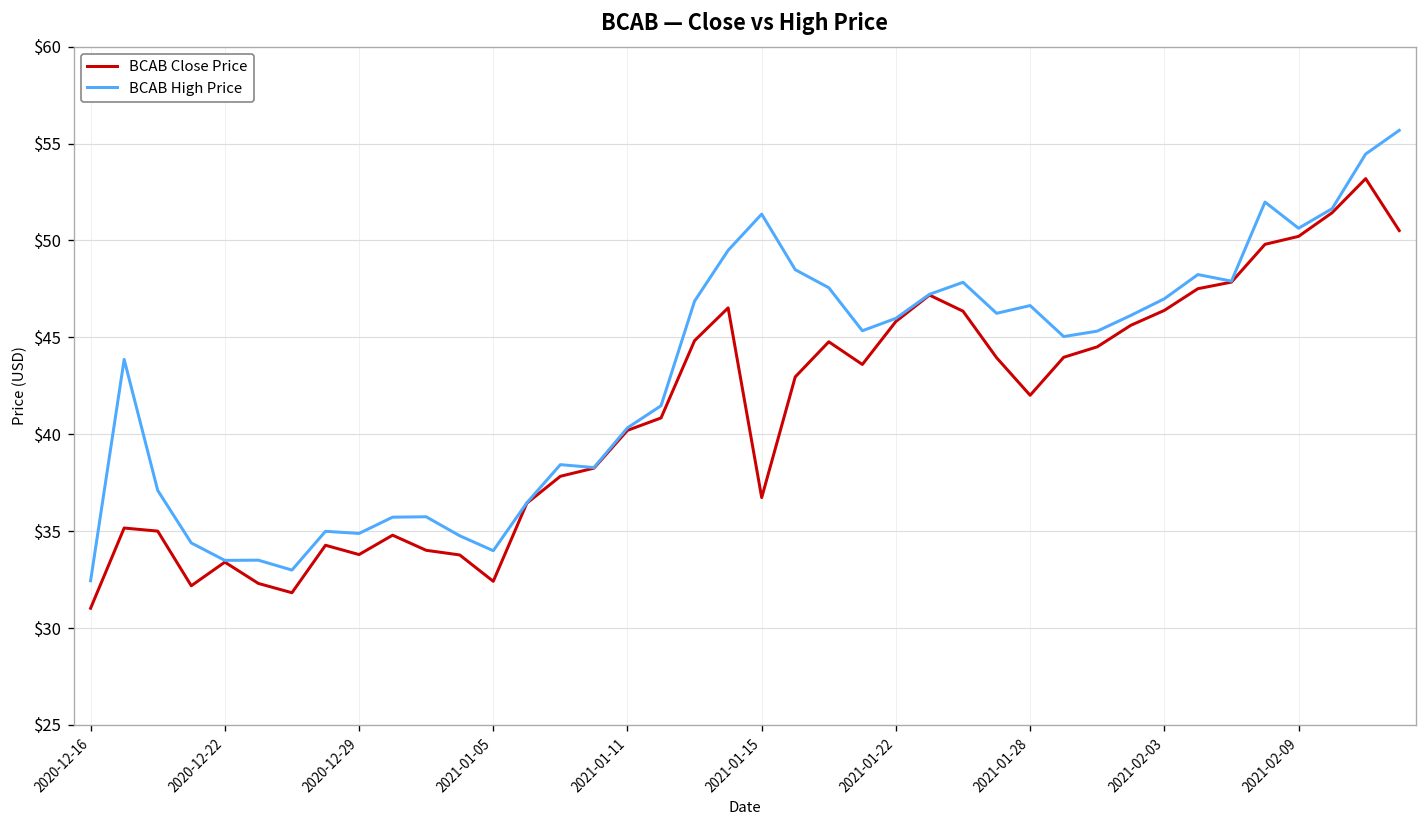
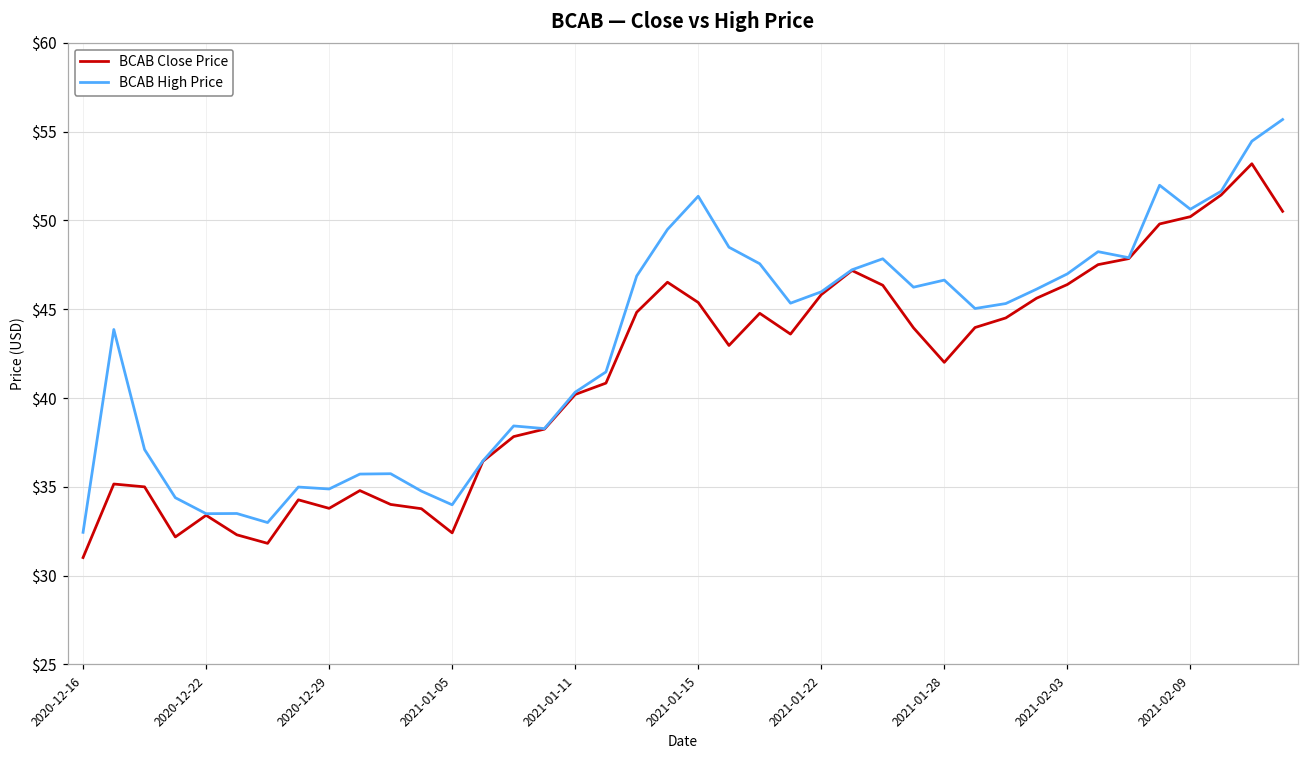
  {
    "BCAB Close Price": {
      "2020-12-16": "$31.0",
      "2020-12-29": "$33.8",
      "2021-01-05": "$32.4",
-     "2021-01-15": "$36.7",
+     "2021-01-15": "$45.4",
      "2021-01-22": "$45.8",
      "2021-01-28": "$42.0",
      "2021-02-03": "$46.4",
      "2021-02-09": "$50.2"
    },
    "BCAB High Price": {
      "2020-12-16": "$32.4",
      "2020-12-29": "$34.9",
      "2021-01-05": "$34.0",
      "2021-01-15": "$51.4",
      "2021-01-22": "$46.0",
      "2021-01-28": "$46.6",
      "2021-02-03": "$47.0",
      "2021-02-09": "$50.6"
    }
  }
